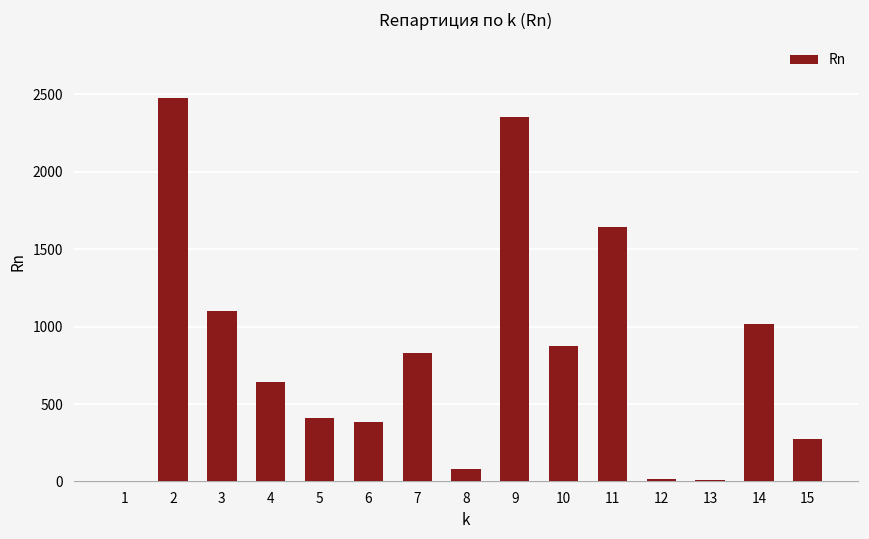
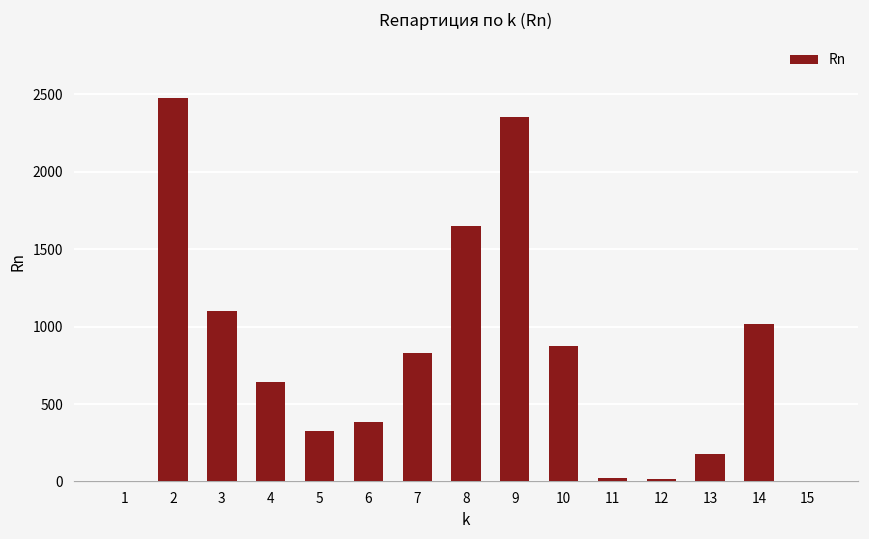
  {
    "1": 0,
    "2": 2480,
    "3": 1100,
    "4": 640,
-   "5": 410,
+   "5": 330,
    "6": 390,
    "7": 830,
-   "8": 80,
+   "8": 1650,
    "9": 2350,
    "10": 880,
-   "11": 1640,
-   "13": 10,
+   "11": 20,
+   "13": 180,
    "14": 1020,
-   "15": 270
+   "15": 0
  }
